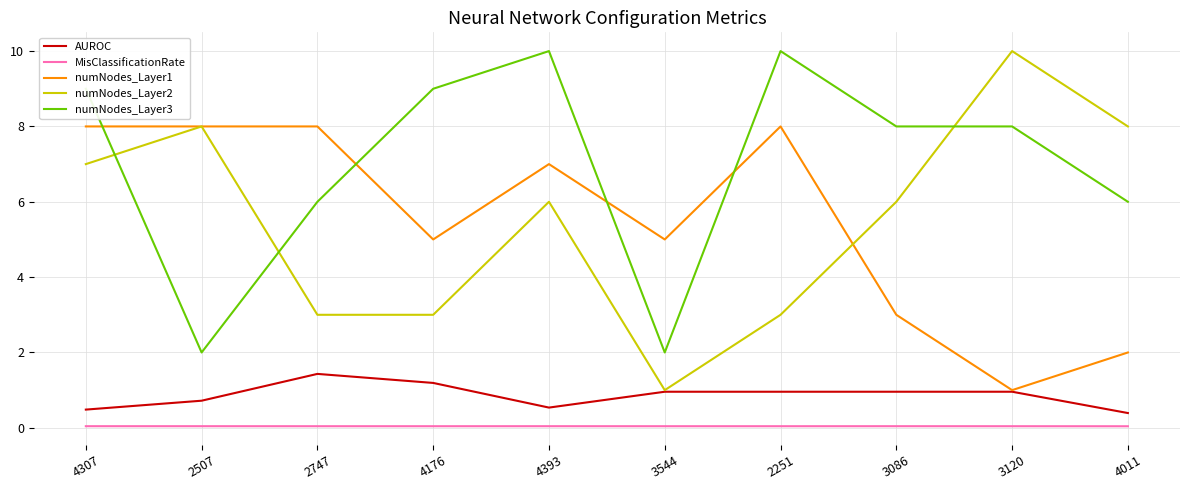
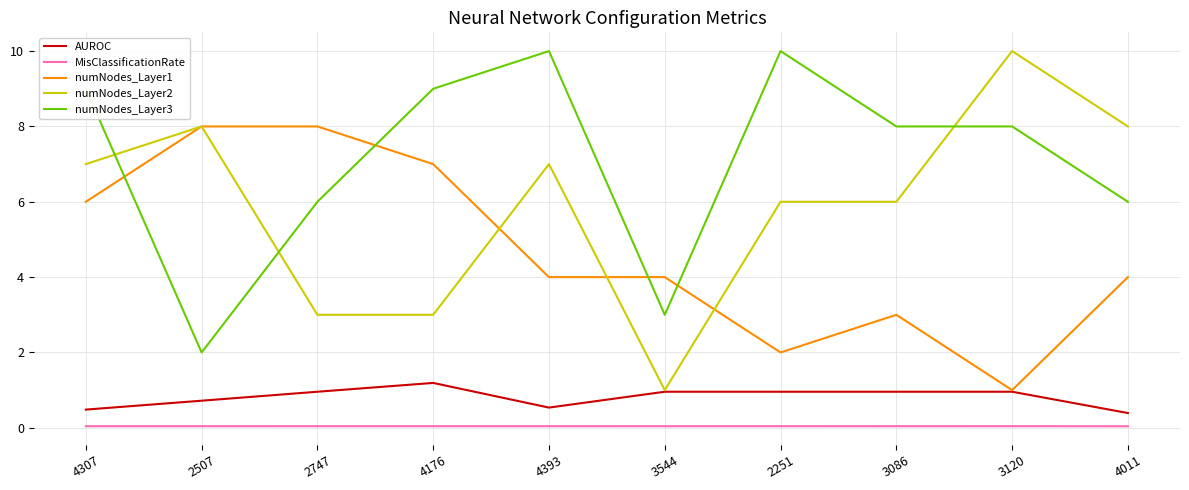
  {
    "AUROC": {
      "4307": 0.5,
      "2507": 0.7,
-     "2747": 1.4,
+     "2747": 1.0,
      "4176": 1.2,
      "4393": 0.5,
      "2251": 1.0,
      "3086": 1.0,
      "4011": 0.4
    },
    "MisClassificationRate": {
      "4307": 0.0,
      "2507": 0.0,
      "2747": 0.0,
      "4176": 0.0,
      "4393": 0.0,
      "3544": 0.0,
      "2251": 0.0,
      "3086": 0.0,
      "3120": 0.0,
      "4011": 0.0
    },
    "numNodes_Layer1": {
-     "4307": 8,
+     "4307": 6,
      "2747": 8,
-     "4176": 5,
-     "4393": 7,
-     "3544": 5,
-     "2251": 8,
+     "4176": 7,
+     "4393": 4,
+     "3544": 4,
+     "2251": 2,
      "3086": 3,
-     "4011": 2
+     "4011": 4
    },
    "numNodes_Layer2": {
      "4307": 7,
      "2747": 3,
      "4176": 3,
-     "4393": 6,
-     "2251": 3,
+     "4393": 7,
+     "2251": 6,
      "3086": 6,
      "3120": 10,
      "4011": 8
    },
    "numNodes_Layer3": {
      "2507": 2,
      "2747": 6,
      "4176": 9,
      "4393": 10,
-     "3544": 2,
+     "3544": 3,
      "2251": 10,
      "3086": 8,
      "3120": 8,
      "4011": 6
    }
  }
